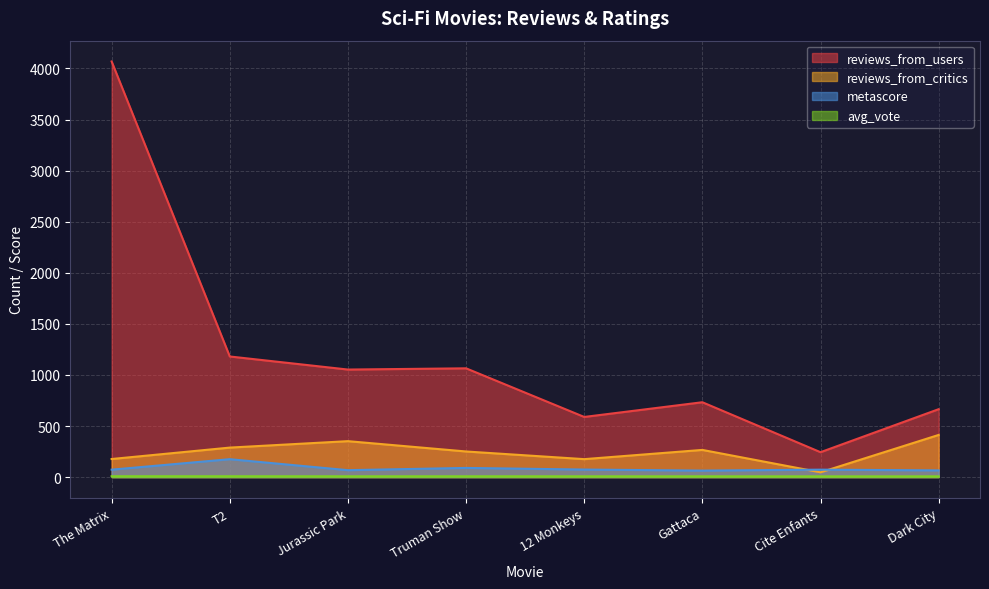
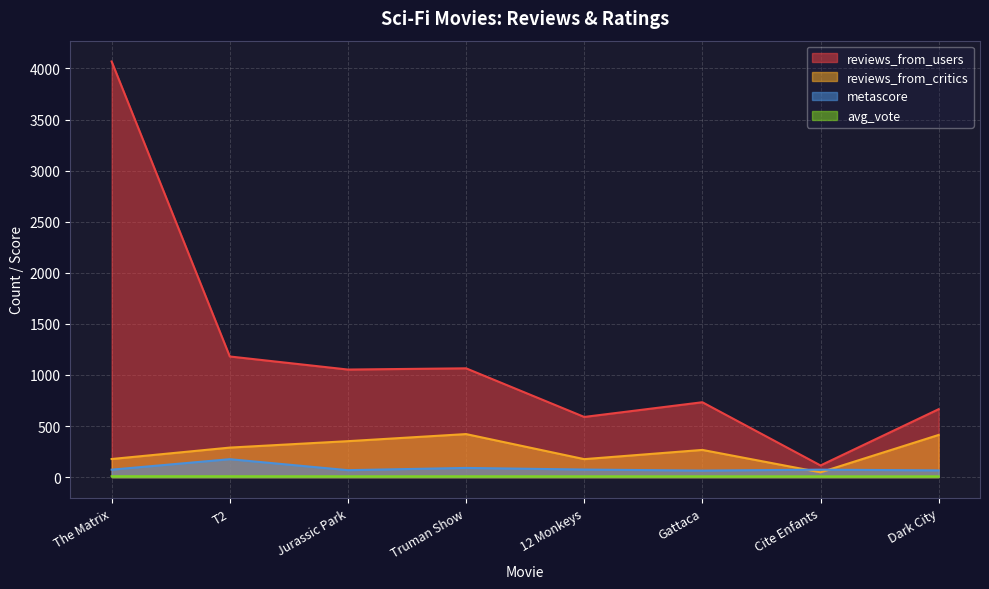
  {
    "reviews_from_users": {
      "The Matrix": 4070,
      "T2": 1180,
      "Jurassic Park": 1050,
      "Truman Show": 1070,
      "12 Monkeys": 590,
      "Gattaca": 730,
-     "Cite Enfants": 240,
+     "Cite Enfants": 110,
      "Dark City": 670
    },
    "reviews_from_critics": {
      "The Matrix": 180,
      "T2": 290,
      "Jurassic Park": 350,
-     "Truman Show": 250,
+     "Truman Show": 420,
      "12 Monkeys": 180,
      "Gattaca": 270,
      "Cite Enfants": 50,
      "Dark City": 410
    },
    "metascore": {
      "The Matrix": 70,
      "T2": 180,
      "Jurassic Park": 70,
      "Truman Show": 90,
      "12 Monkeys": 70,
      "Gattaca": 60,
      "Cite Enfants": 70,
      "Dark City": 70
    },
    "avg_vote": {
      "The Matrix": 10,
      "T2": 10,
      "Jurassic Park": 10,
      "Truman Show": 10,
      "12 Monkeys": 10,
      "Gattaca": 10,
      "Cite Enfants": 10,
      "Dark City": 10
    }
  }
